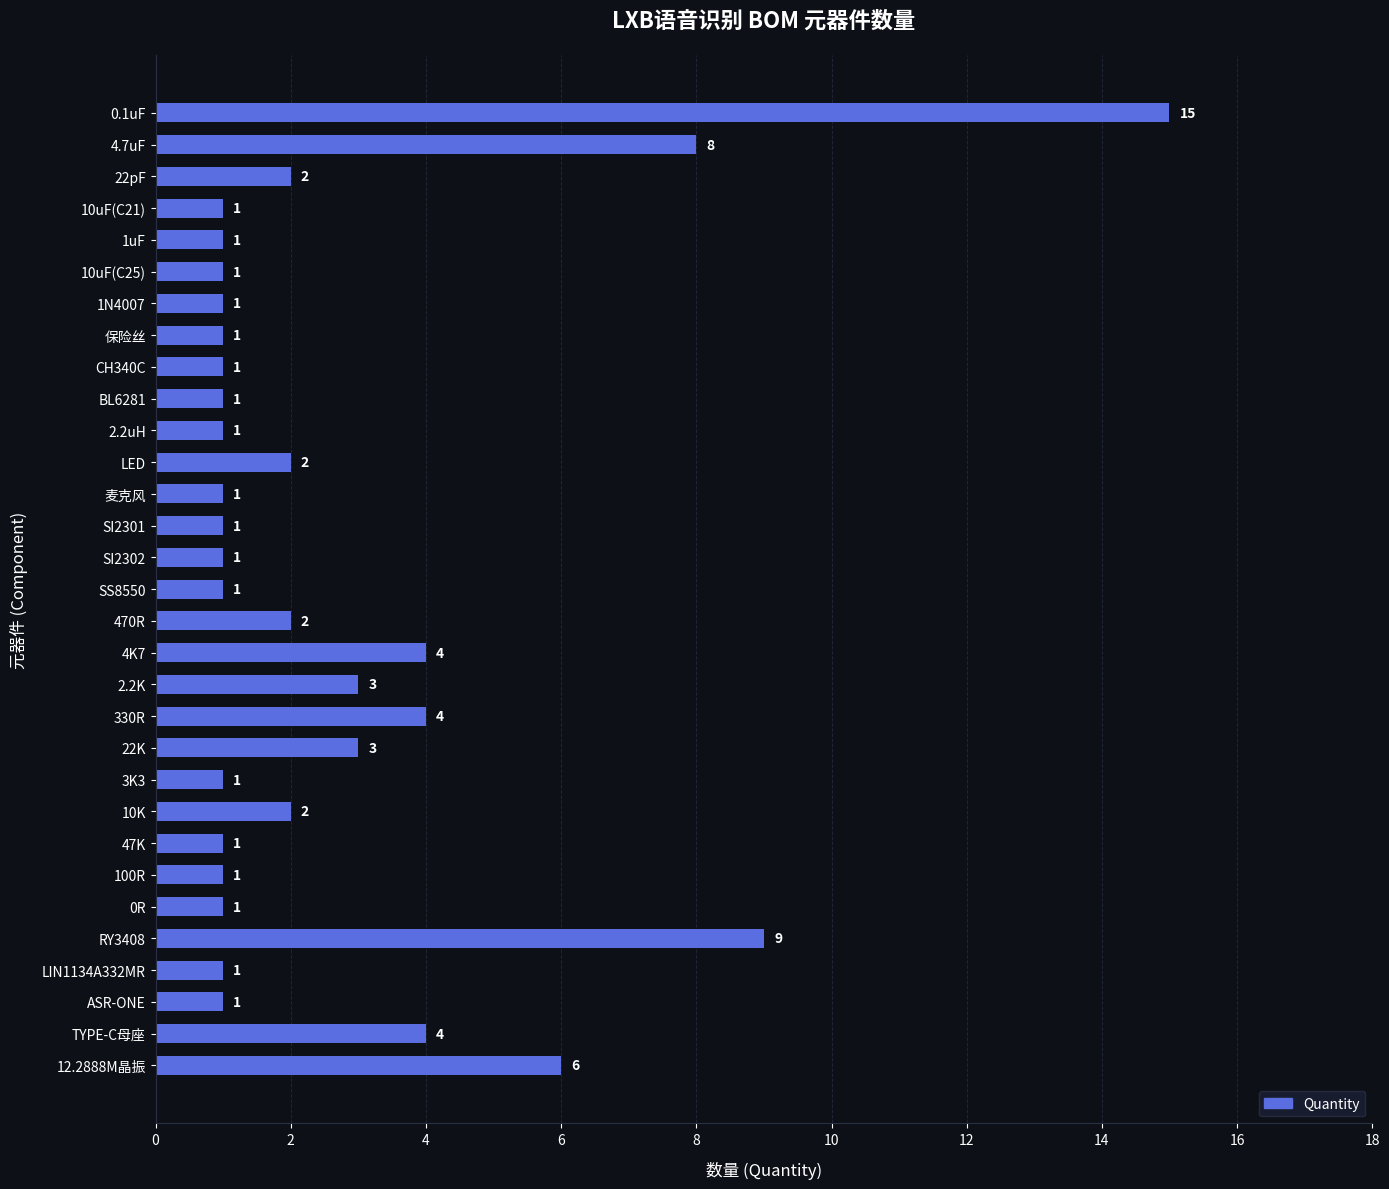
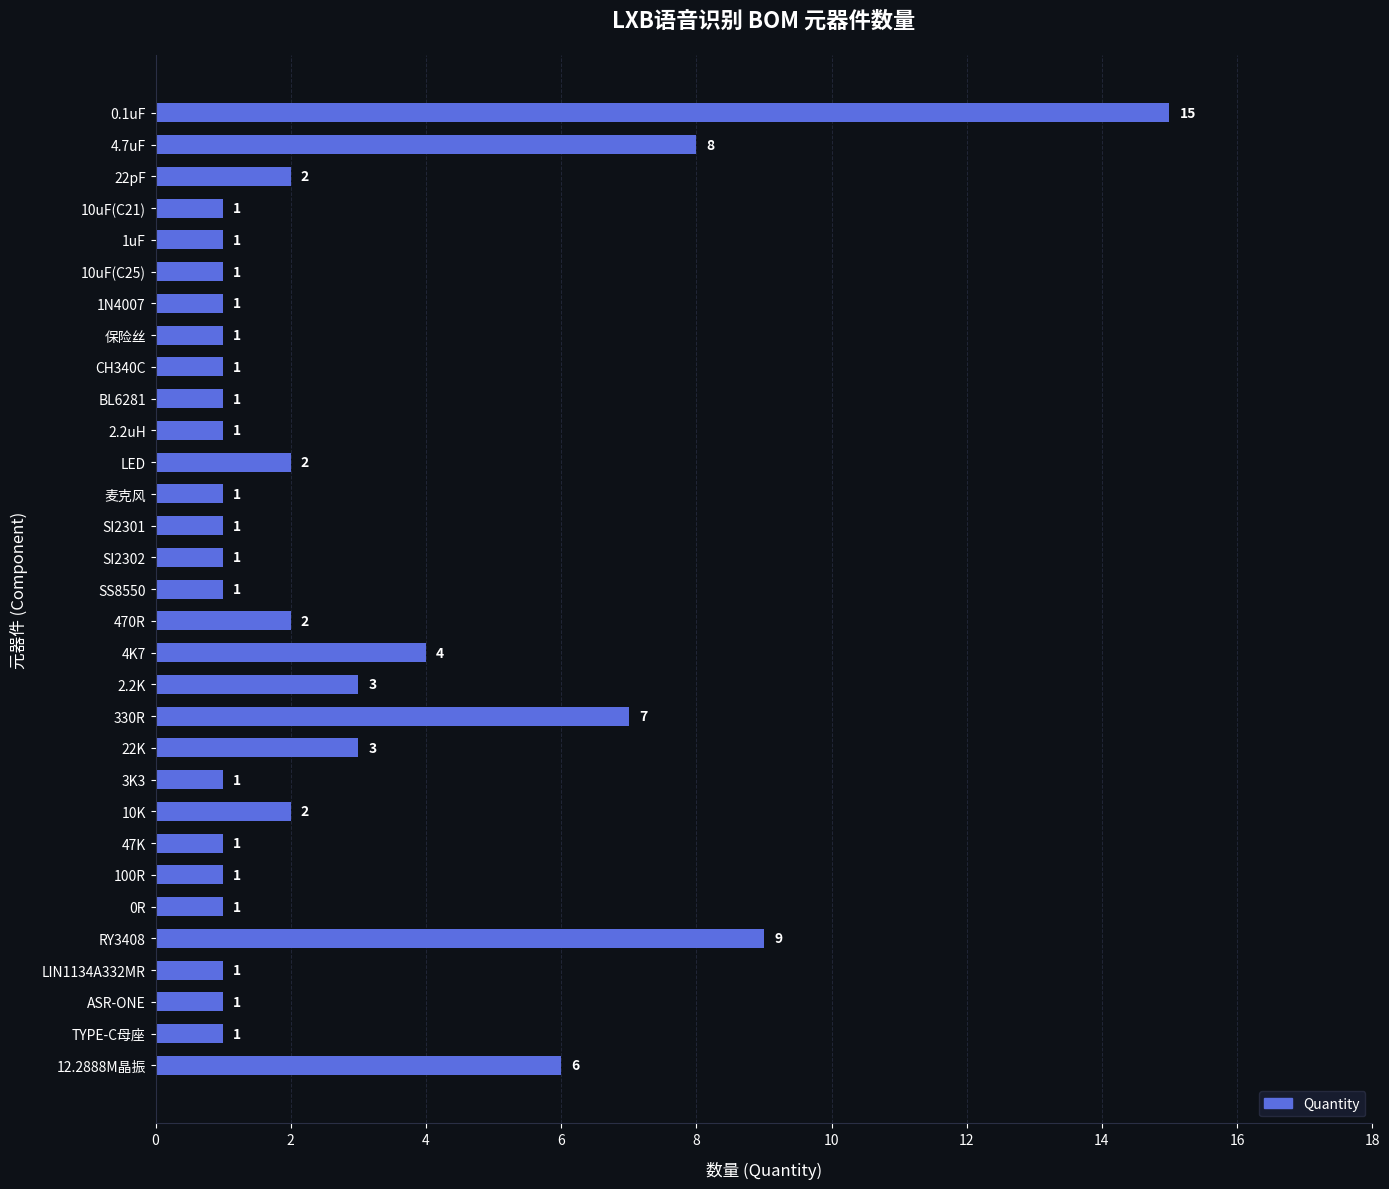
  {
    "0.1uF": 15,
    "4.7uF": 8,
    "22pF": 2,
    "10uF(C21)": 1,
    "1uF": 1,
    "10uF(C25)": 1,
    "1N4007": 1,
    "保险丝": 1,
    "CH340C": 1,
    "BL6281": 1,
    "2.2uH": 1,
    "LED": 2,
    "麦克风": 1,
    "SI2301": 1,
    "SI2302": 1,
    "SS8550": 1,
    "470R": 2,
    "4K7": 4,
    "2.2K": 3,
-   "330R": 4,
+   "330R": 7,
    "22K": 3,
    "3K3": 1,
    "10K": 2,
    "47K": 1,
    "100R": 1,
    "0R": 1,
    "RY3408": 9,
    "LIN1134A332MR": 1,
    "ASR-ONE": 1,
-   "TYPE-C母座": 4,
+   "TYPE-C母座": 1,
    "12.2888M晶振": 6
  }
